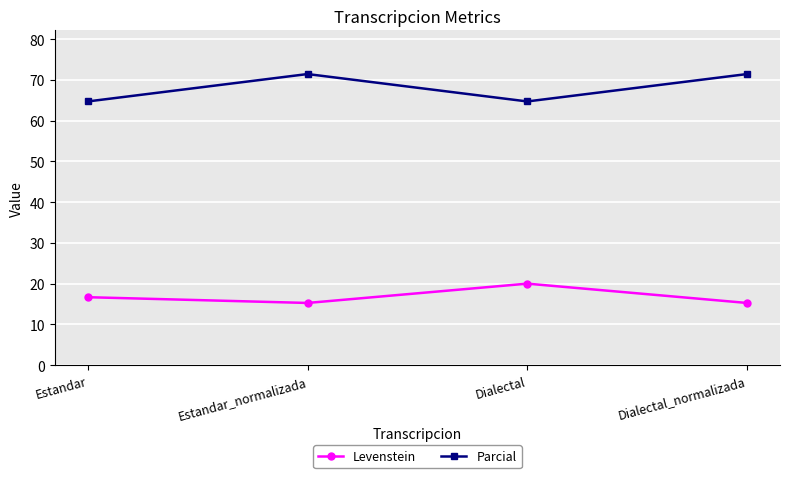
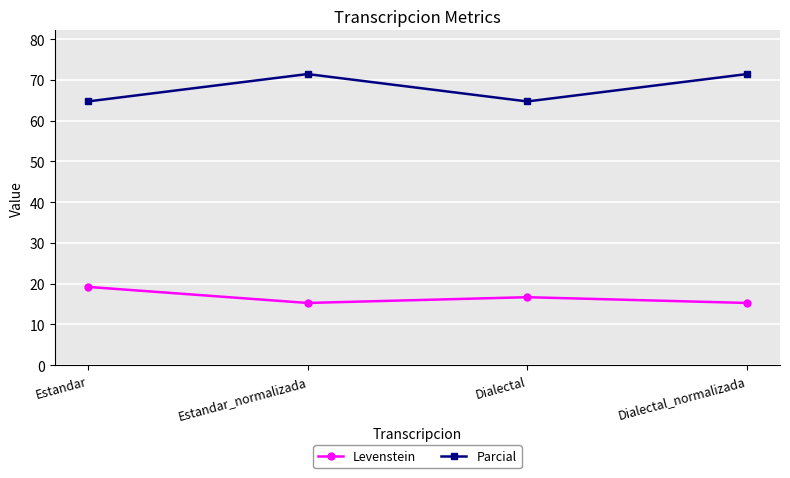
  {
    "Levenstein": {
-     "Estandar": 17,
+     "Estandar": 19,
      "Estandar_normalizada": 15,
-     "Dialectal": 20,
+     "Dialectal": 17,
      "Dialectal_normalizada": 15
    },
    "Parcial": {
      "Estandar": 65,
      "Estandar_normalizada": 71,
      "Dialectal": 65,
      "Dialectal_normalizada": 71
    }
  }
